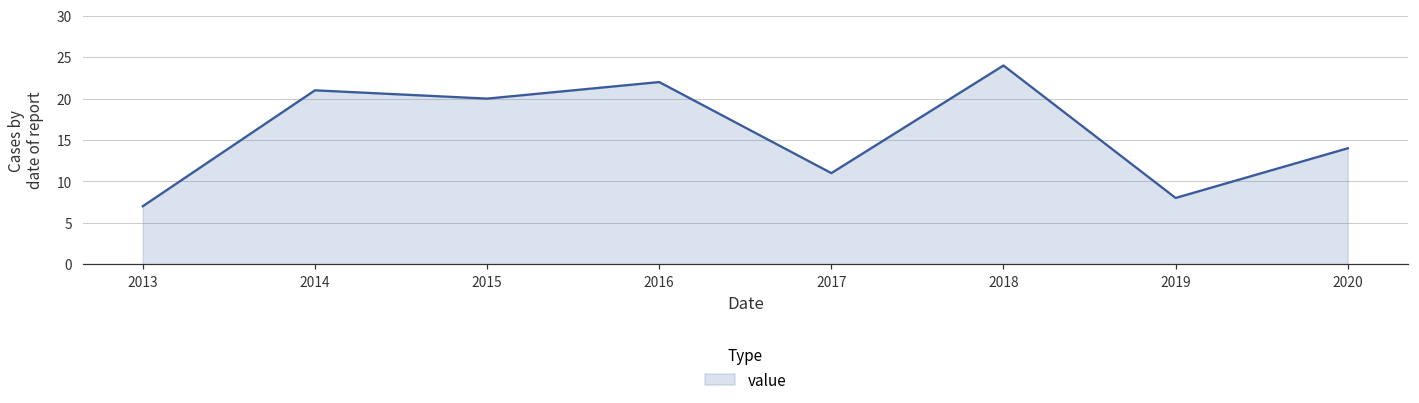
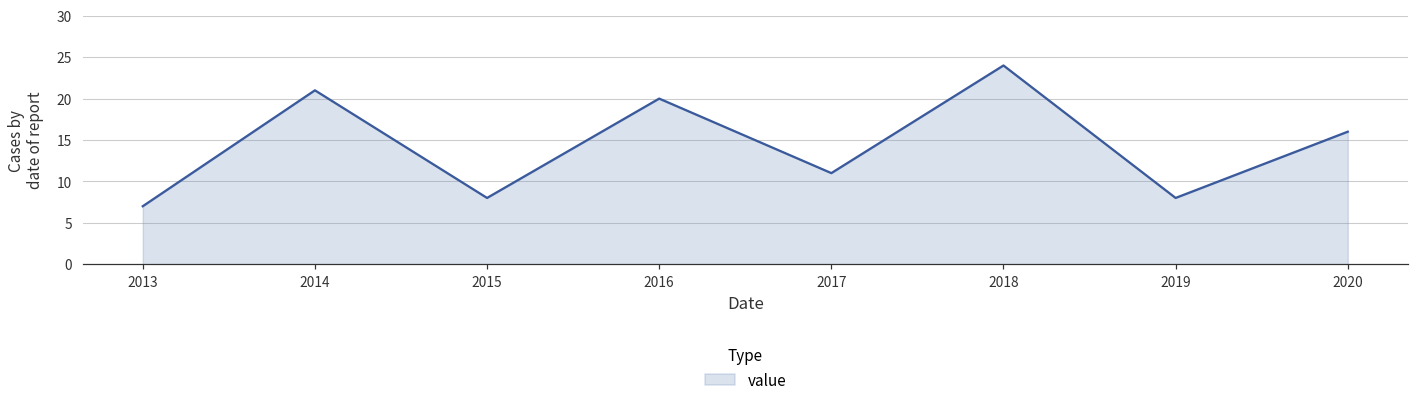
  {
    "2013": 7,
    "2014": 21,
-   "2015": 20,
-   "2016": 22,
+   "2015": 8,
+   "2016": 20,
    "2017": 11,
    "2018": 24,
    "2019": 8,
-   "2020": 14
+   "2020": 16
  }
